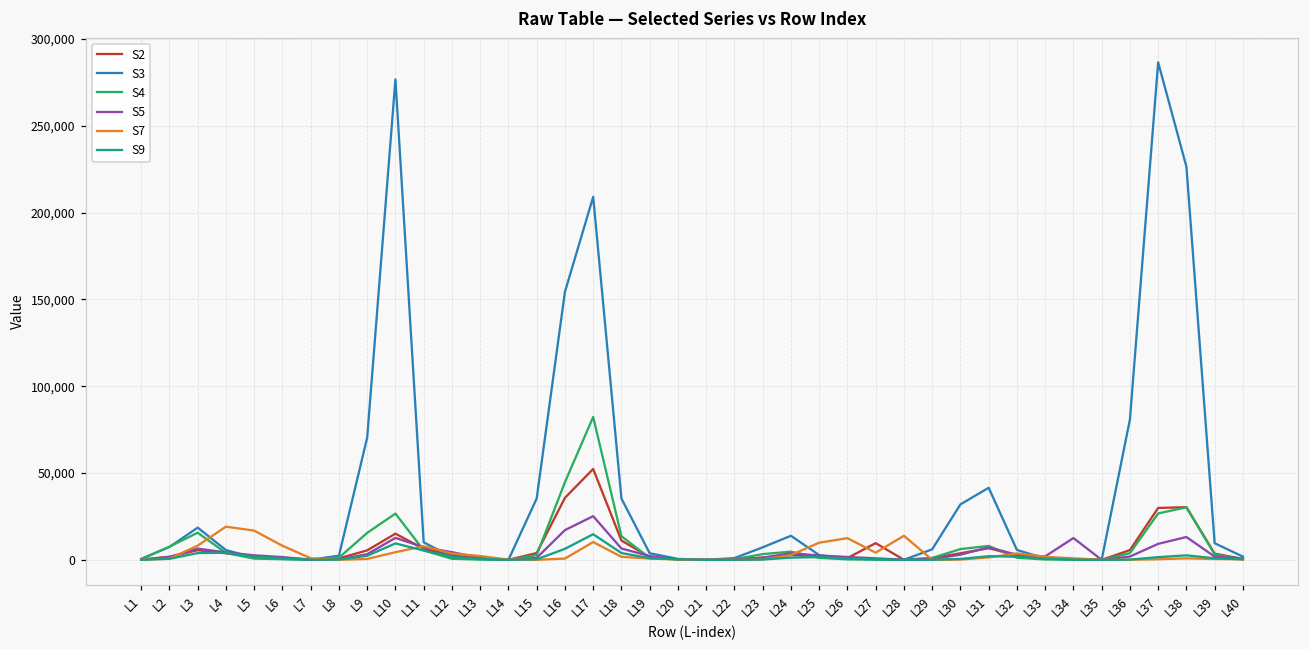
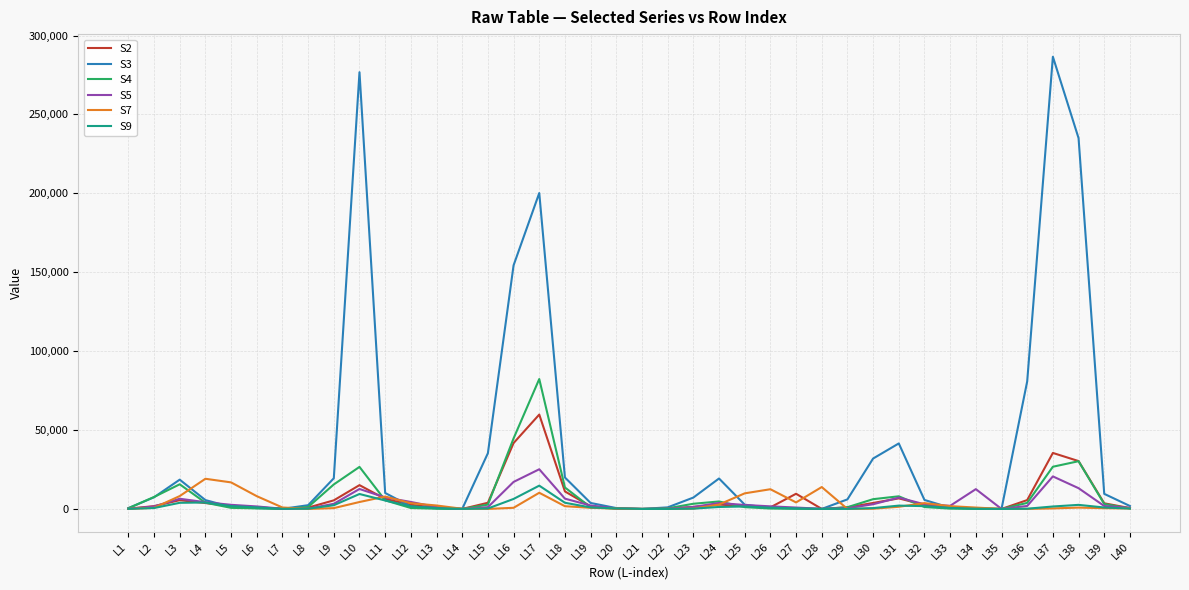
  {
    "S2": {
      "L9": "5,000",
      "L10": "15,000",
-     "L16": "36,000",
-     "L17": "52,000",
+     "L16": "42,000",
+     "L17": "60,000",
      "L18": "11,000",
      "L27": "10,000",
      "L36": "6,000",
-     "L37": "30,000"
+     "L37": "35,000"
    },
    "S3": {
      "L3": "19,000",
-     "L9": "70,000",
+     "L9": "19,000",
      "L10": "277,000",
      "L11": "10,000",
      "L15": "35,000",
      "L16": "154,000",
-     "L17": "209,000",
-     "L18": "35,000",
+     "L17": "200,000",
+     "L18": "20,000",
      "L23": "7,000",
-     "L24": "14,000",
+     "L24": "19,000",
      "L29": "6,000",
      "L30": "32,000",
      "L31": "42,000",
      "L32": "6,000",
      "L36": "81,000",
      "L37": "287,000",
-     "L38": "226,000",
+     "L38": "235,000",
      "L39": "10,000"
    },
    "S5": {
      "L10": "13,000",
      "L16": "17,000",
      "L17": "25,000",
      "L18": "7,000",
      "L34": "13,000",
      "L36": "2,000",
-     "L37": "9,000",
+     "L37": "21,000",
      "L38": "13,000"
    },
    "S7": {
      "L3": "8,000",
      "L4": "19,000",
      "L5": "17,000",
      "L6": "8,000",
      "L9": "1,000",
      "L10": "4,000",
      "L16": "1,000",
      "L17": "10,000",
      "L18": "2,000",
      "L25": "10,000",
      "L26": "13,000",
      "L27": "4,000",
      "L28": "14,000",
      "L38": "1,000"
    }
  }
